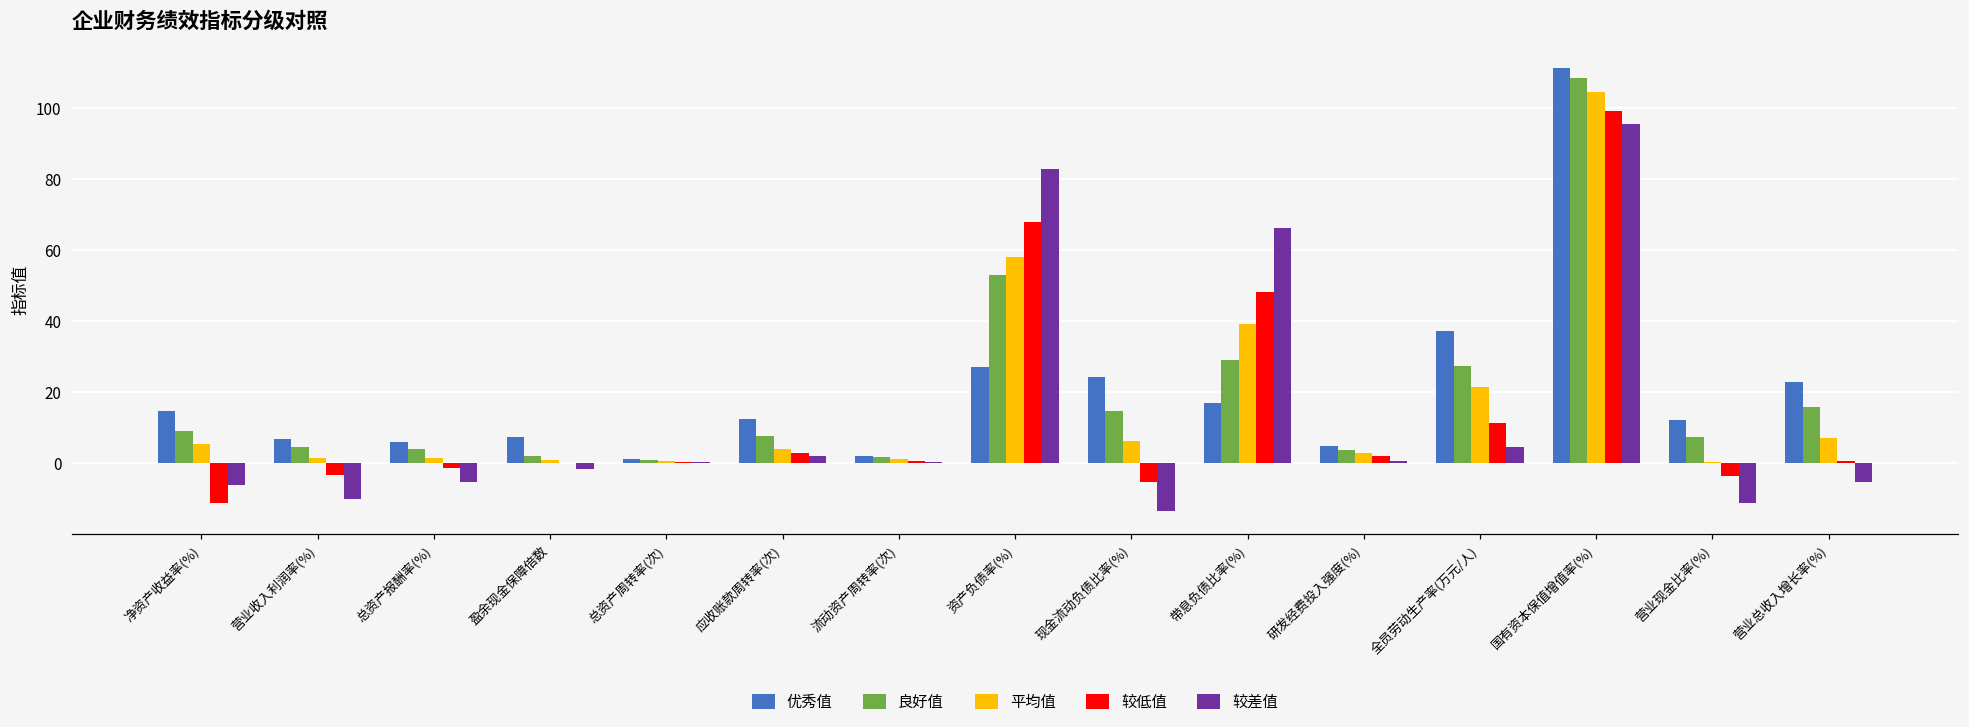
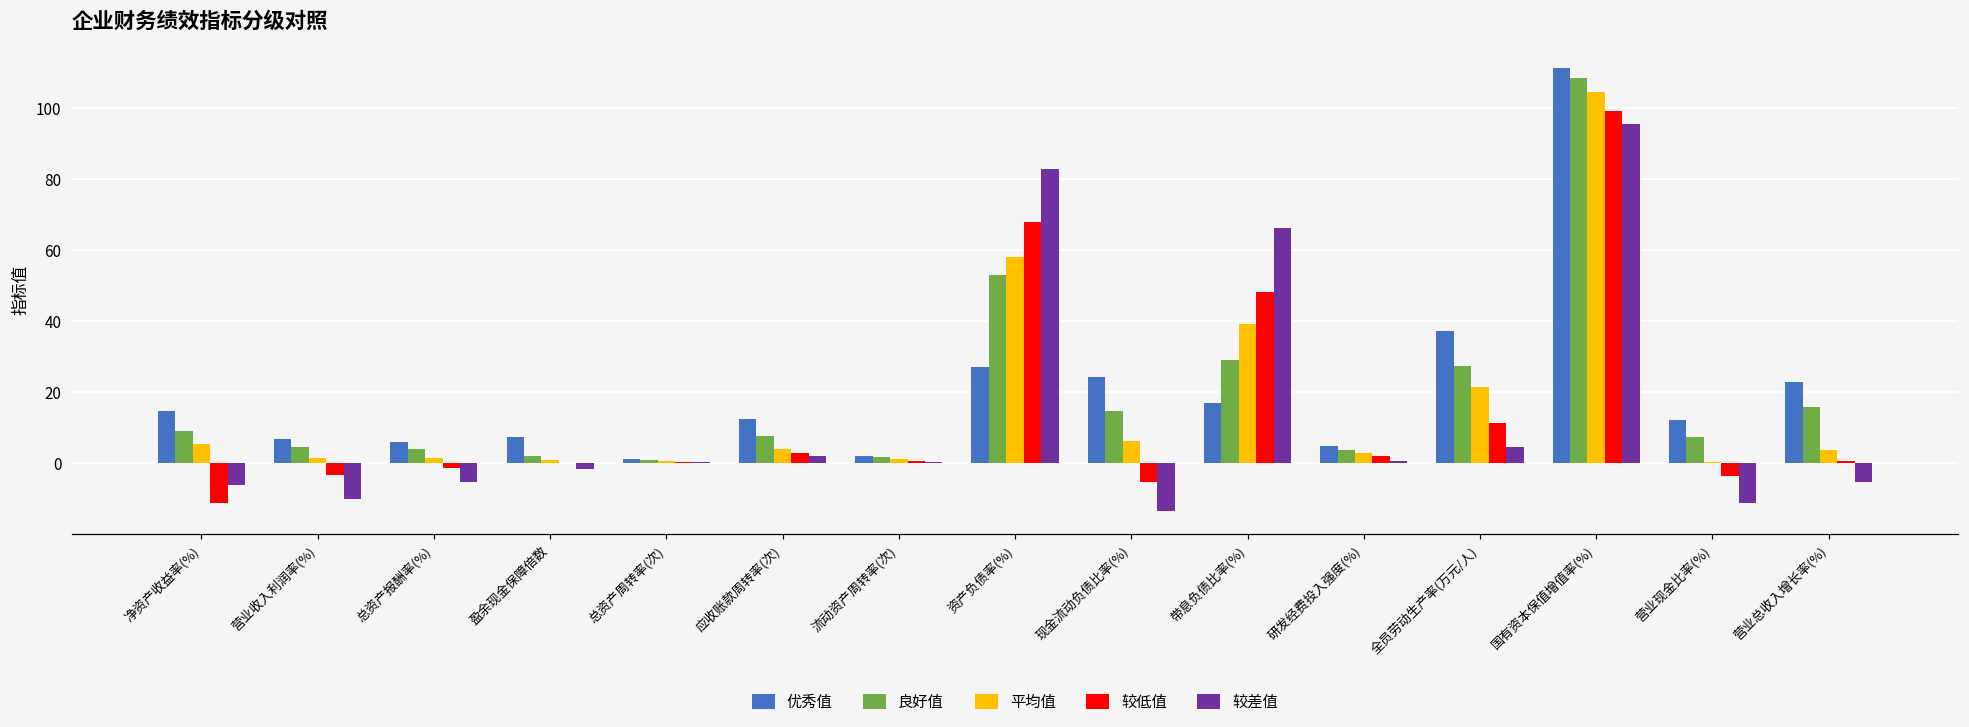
  {
    "优秀值": {
      "净资产收益率(%)": 15,
      "营业收入利润率(%)": 7,
      "总资产报酬率(%)": 6,
      "盈余现金保障倍数": 8,
      "总资产周转率(次)": 1,
      "应收账款周转率(次)": 13,
      "流动资产周转率(次)": 2,
      "资产负债率(%)": 27,
      "现金流动负债比率(%)": 24,
      "带息负债比率(%)": 17,
      "研发经费投入强度(%)": 5,
      "全员劳动生产率(万元/人)": 37,
      "国有资本保值增值率(%)": 111,
      "营业现金比率(%)": 12,
      "营业总收入增长率(%)": 23
    },
    "良好值": {
      "净资产收益率(%)": 9,
      "营业收入利润率(%)": 5,
      "总资产报酬率(%)": 4,
      "盈余现金保障倍数": 2,
      "总资产周转率(次)": 1,
      "应收账款周转率(次)": 8,
      "流动资产周转率(次)": 2,
      "资产负债率(%)": 53,
      "现金流动负债比率(%)": 15,
      "带息负债比率(%)": 29,
      "研发经费投入强度(%)": 4,
      "全员劳动生产率(万元/人)": 27,
      "国有资本保值增值率(%)": 109,
      "营业现金比率(%)": 8,
      "营业总收入增长率(%)": 16
    },
    "平均值": {
      "净资产收益率(%)": 5,
      "营业收入利润率(%)": 2,
      "总资产报酬率(%)": 2,
      "盈余现金保障倍数": 1,
      "应收账款周转率(次)": 4,
      "流动资产周转率(次)": 1,
      "资产负债率(%)": 58,
      "现金流动负债比率(%)": 6,
      "带息负债比率(%)": 39,
      "研发经费投入强度(%)": 3,
      "全员劳动生产率(万元/人)": 22,
      "国有资本保值增值率(%)": 105,
-     "营业总收入增长率(%)": 7
+     "营业总收入增长率(%)": 4
    },
    "较低值": {
      "净资产收益率(%)": -11,
      "营业收入利润率(%)": -3,
      "总资产报酬率(%)": -1,
      "应收账款周转率(次)": 3,
      "流动资产周转率(次)": 1,
      "资产负债率(%)": 68,
      "现金流动负债比率(%)": -5,
      "带息负债比率(%)": 48,
      "研发经费投入强度(%)": 2,
      "全员劳动生产率(万元/人)": 11,
      "国有资本保值增值率(%)": 99,
      "营业现金比率(%)": -3
    },
    "较差值": {
      "净资产收益率(%)": -6,
      "营业收入利润率(%)": -10,
      "总资产报酬率(%)": -5,
      "盈余现金保障倍数": -2,
      "应收账款周转率(次)": 2,
      "资产负债率(%)": 83,
      "现金流动负债比率(%)": -14,
      "带息负债比率(%)": 66,
      "全员劳动生产率(万元/人)": 5,
      "国有资本保值增值率(%)": 96,
      "营业现金比率(%)": -11,
      "营业总收入增长率(%)": -5
    }
  }
